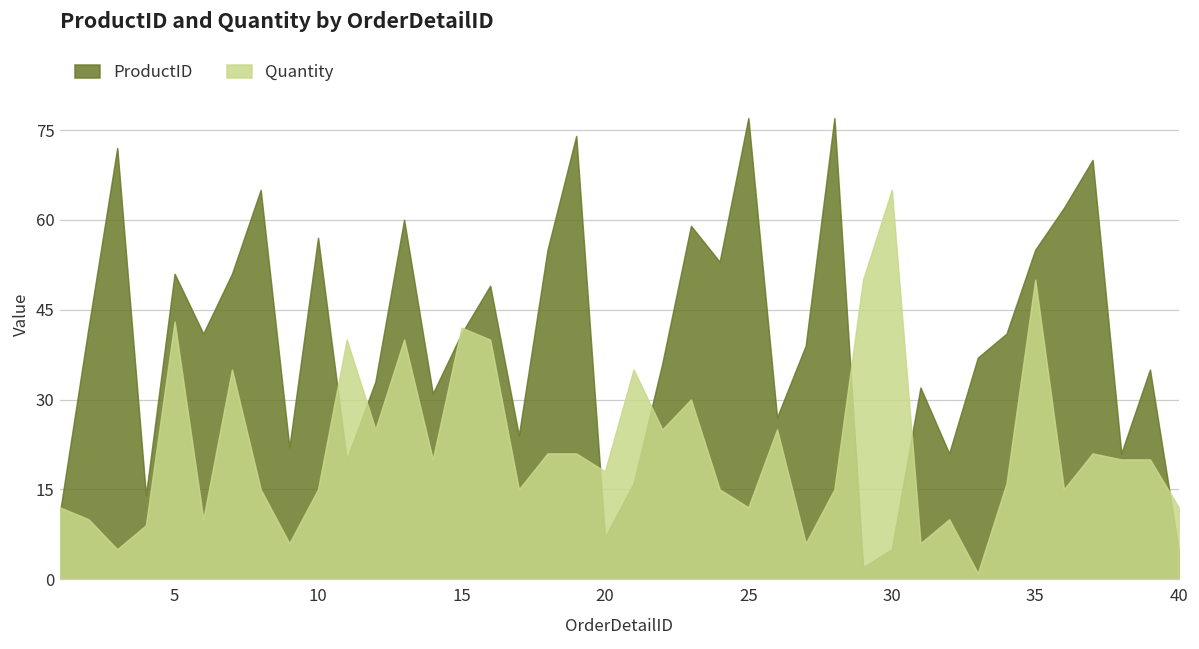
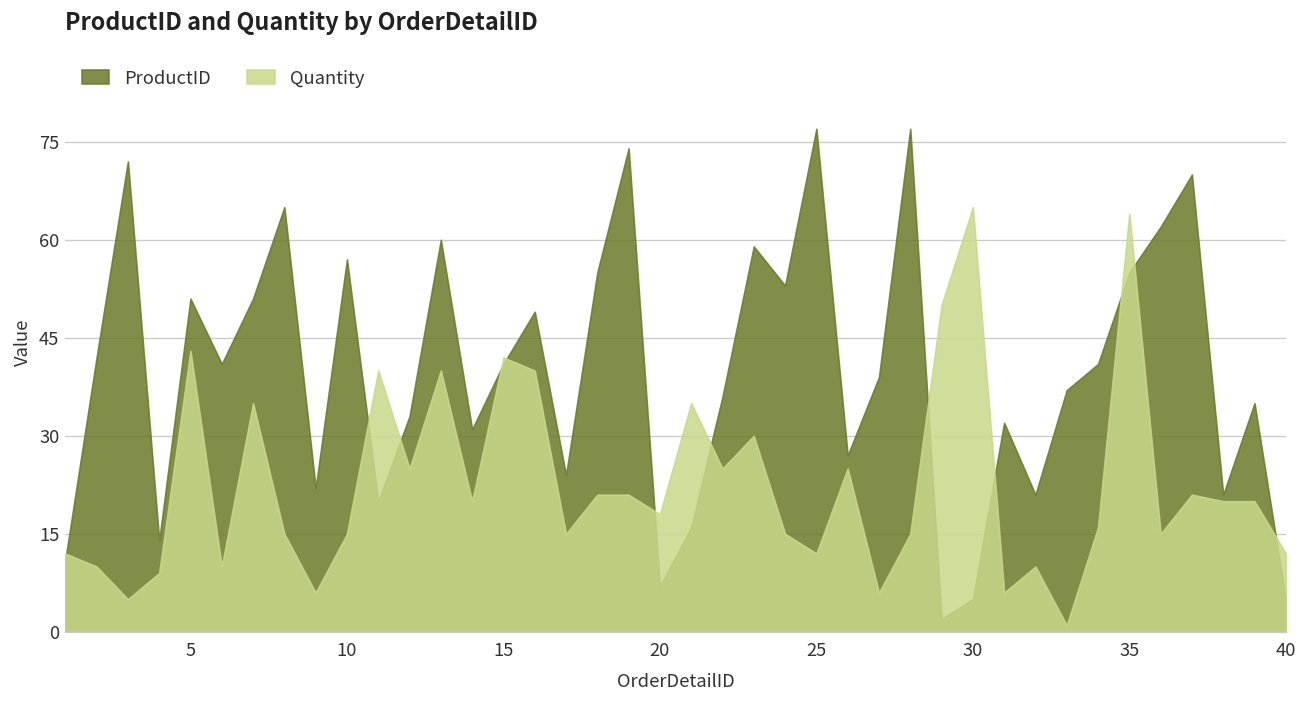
  {
    "ProductID": {
      "5": 51,
      "10": 57,
      "15": 41,
      "20": 7,
      "25": 77,
      "30": 5,
      "35": 55,
      "40": 5
    },
    "Quantity": {
      "5": 43,
      "10": 15,
      "15": 42,
      "20": 18,
      "25": 12,
      "30": 65,
-     "35": 50,
+     "35": 64,
      "40": 12
    }
  }
